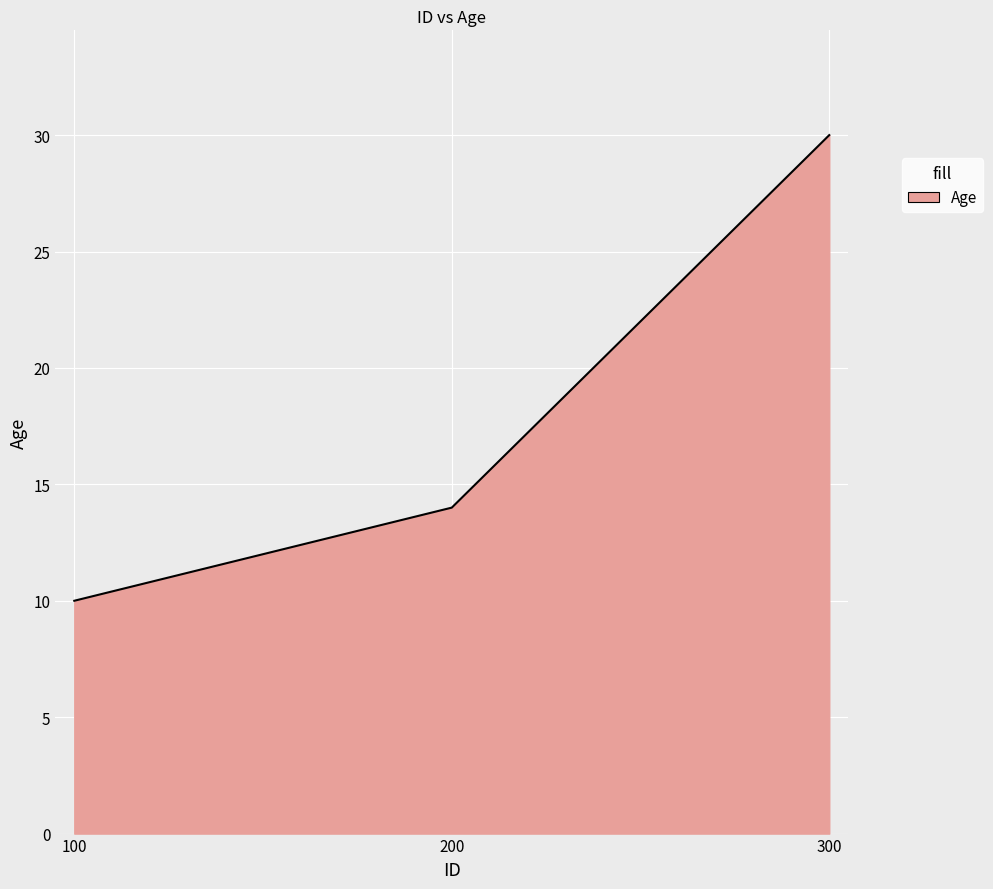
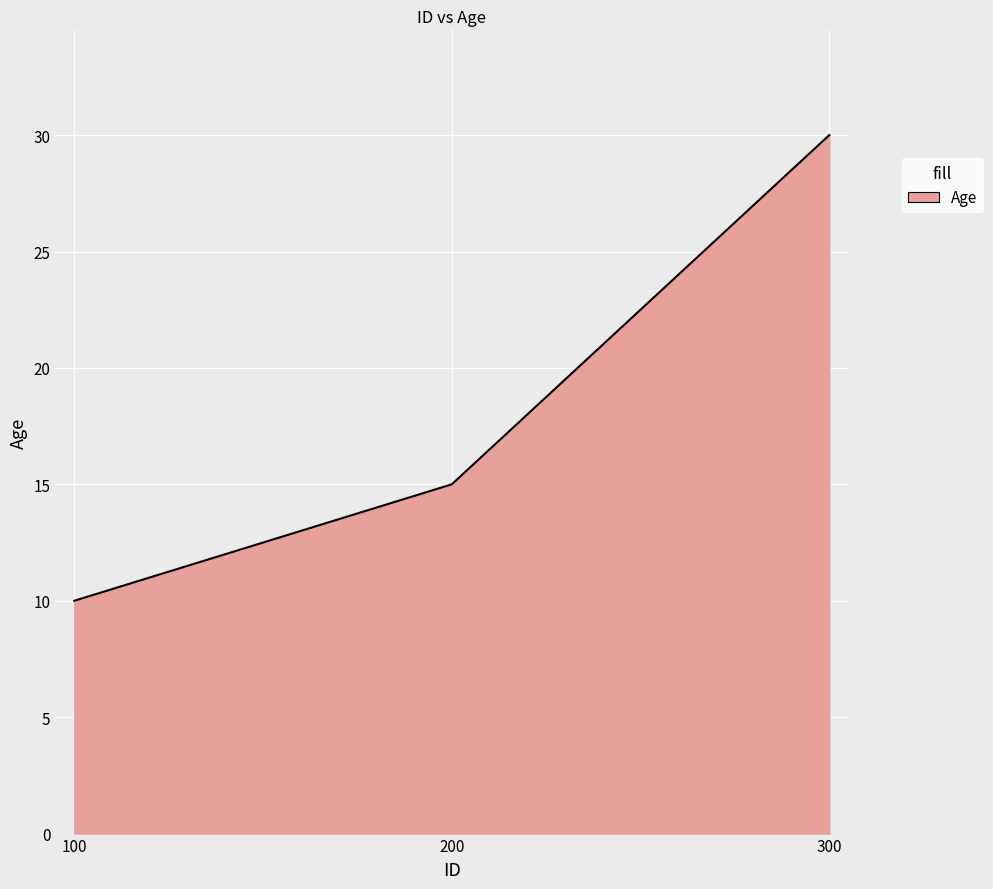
  {
    "100": 10,
-   "200": 14,
+   "200": 15,
    "300": 30
  }
